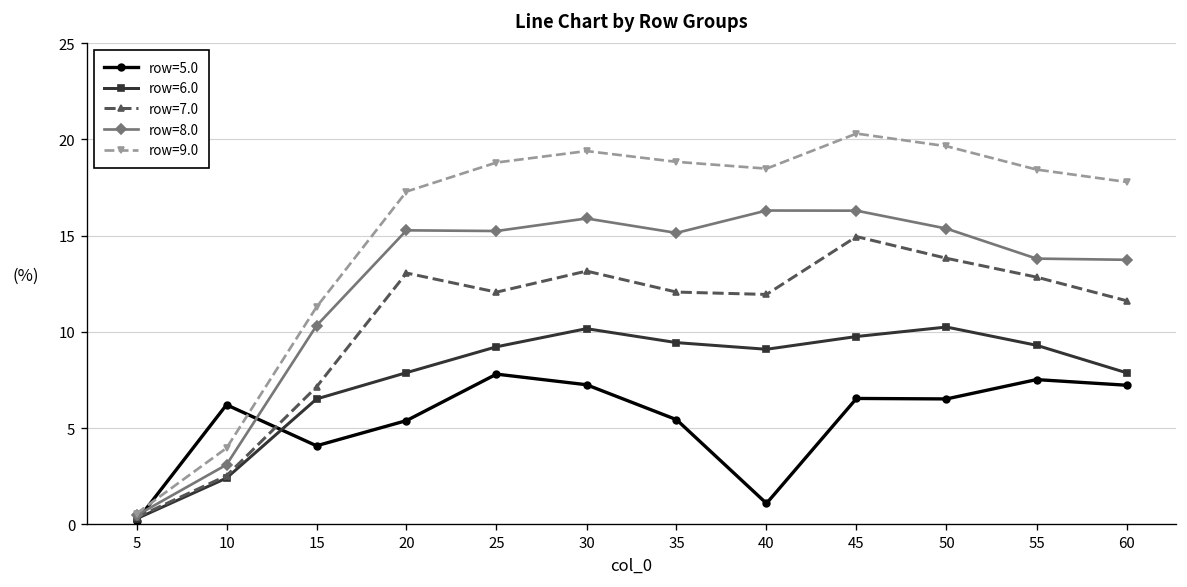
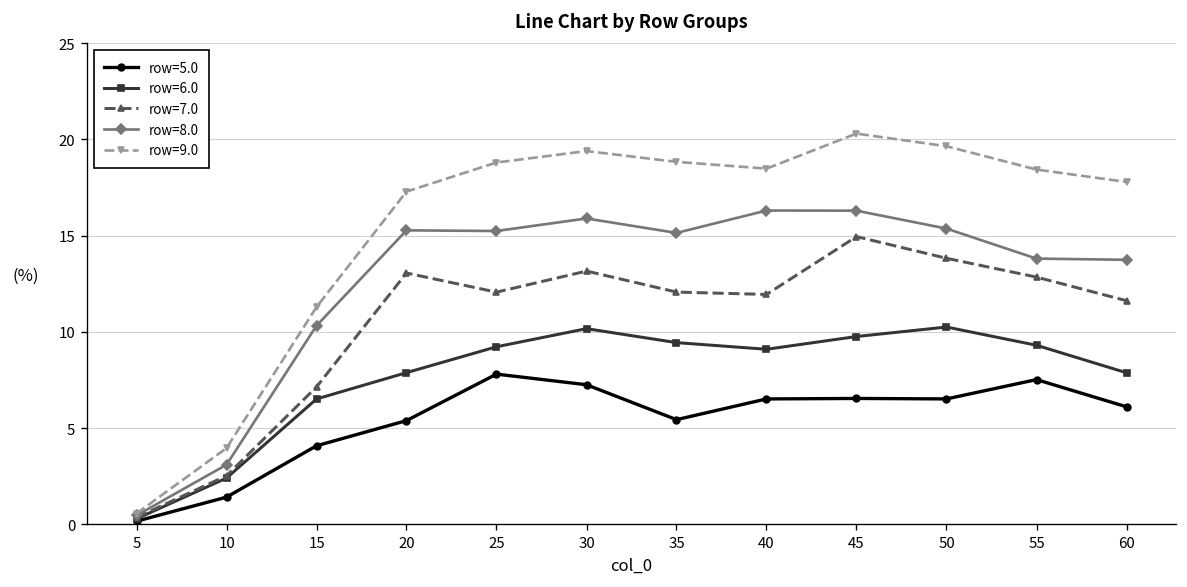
  {
    "row=5.0": {
-     "10": 6.2,
+     "10": 1.4,
      "15": 4.1,
      "20": 5.4,
      "25": 7.8,
      "30": 7.3,
      "35": 5.4,
-     "40": 1.1,
+     "40": 6.5,
      "45": 6.5,
      "50": 6.5,
      "55": 7.5,
-     "60": 7.2
+     "60": 6.1
    }
  }
